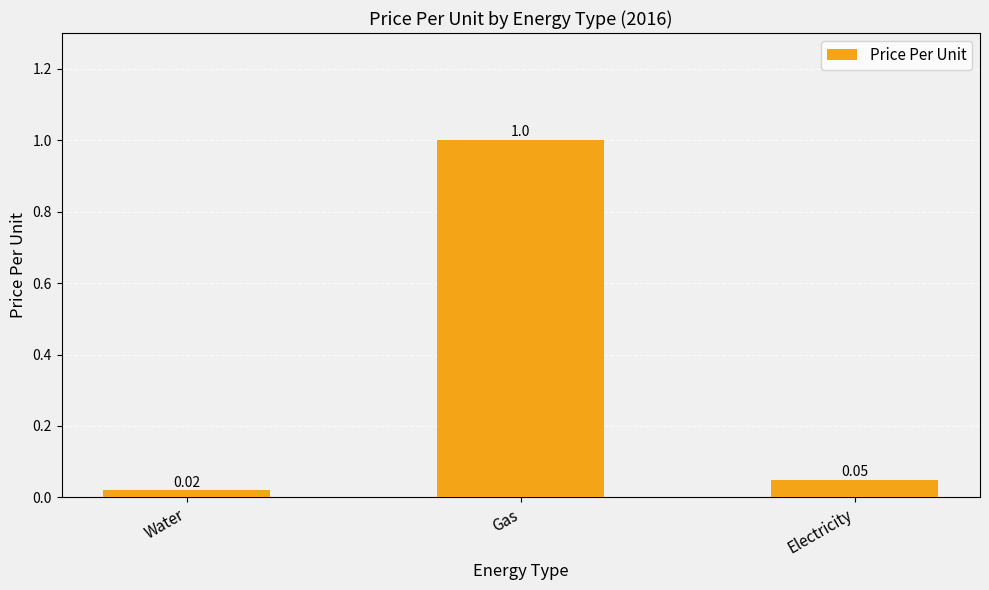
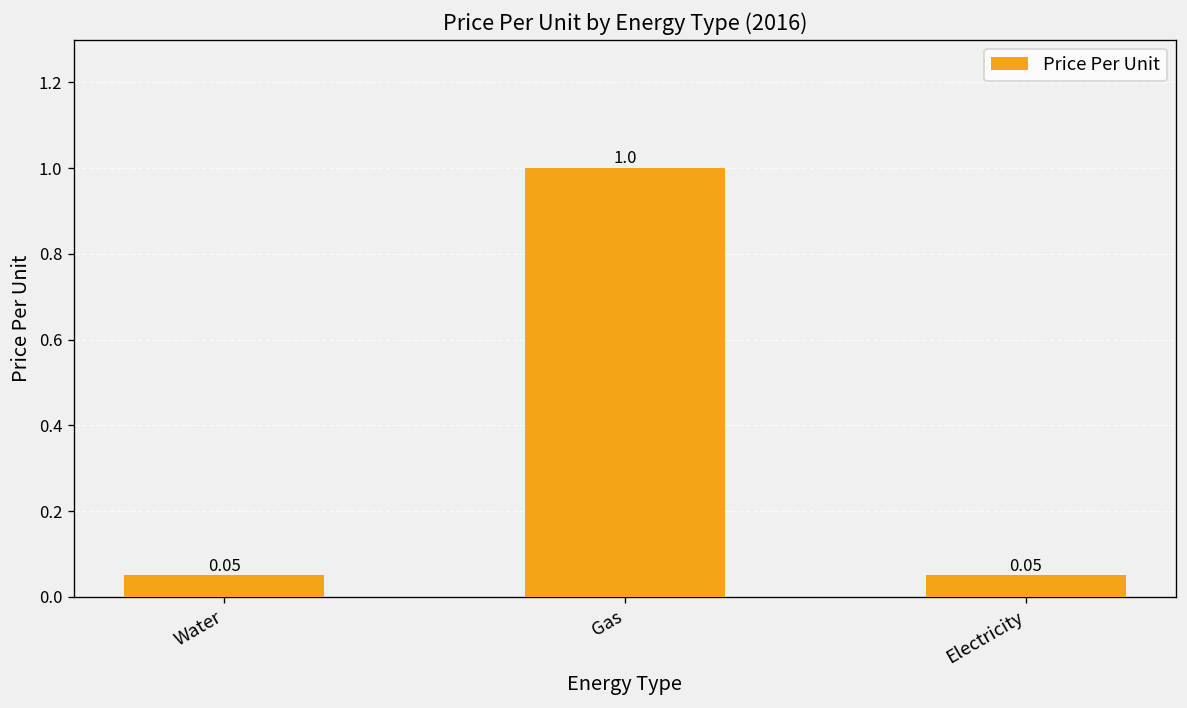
  {
-   "Water": 0.02,
+   "Water": 0.05,
    "Gas": 1.0,
    "Electricity": 0.05
  }
